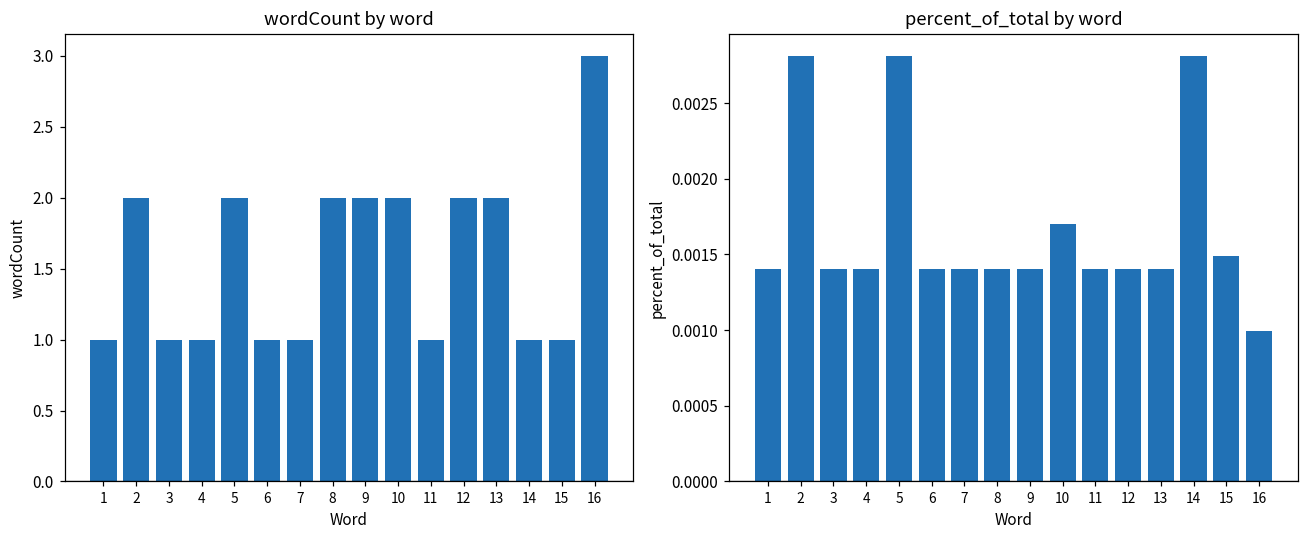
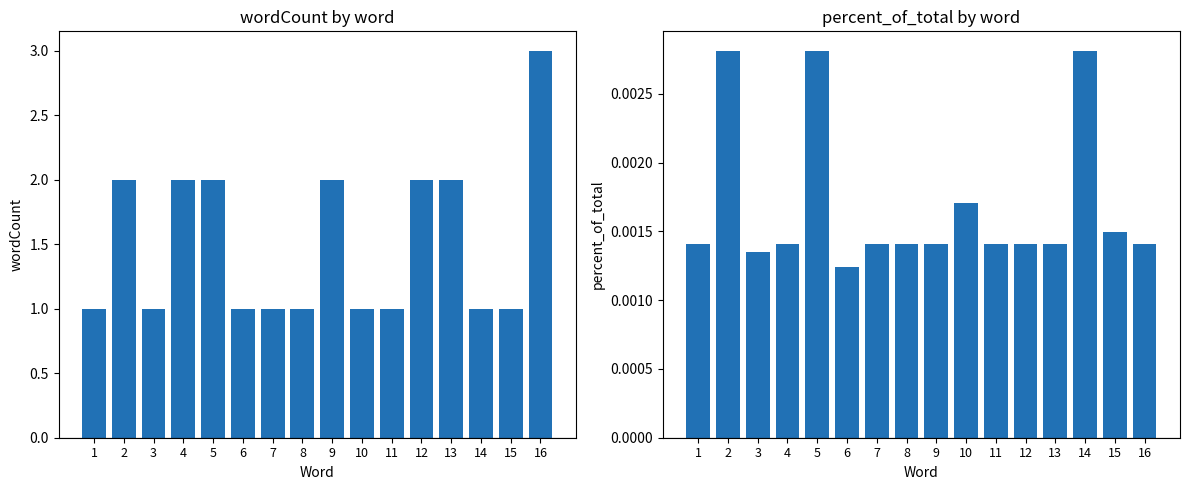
  {
    "wordCount by word": {
      "1": 1,
      "2": 2,
      "3": 1,
-     "4": 1,
+     "4": 2,
      "5": 2,
      "6": 1,
      "7": 1,
-     "8": 2,
+     "8": 1,
      "9": 2,
-     "10": 2,
+     "10": 1,
      "11": 1,
      "12": 2,
      "13": 2,
      "14": 1,
      "15": 1,
      "16": 3
    },
    "percent_of_total by word": {
      "1": 0.00141,
      "2": 0.00281,
-     "3": 0.00141,
+     "3": 0.00135,
      "4": 0.00141,
      "5": 0.00281,
-     "6": 0.00141,
+     "6": 0.00124,
      "7": 0.00141,
      "8": 0.00141,
      "9": 0.00141,
      "10": 0.00170,
      "11": 0.00141,
      "12": 0.00141,
      "13": 0.00141,
      "14": 0.00281,
      "15": 0.00149,
-     "16": 0.00100
+     "16": 0.00141
    }
  }
